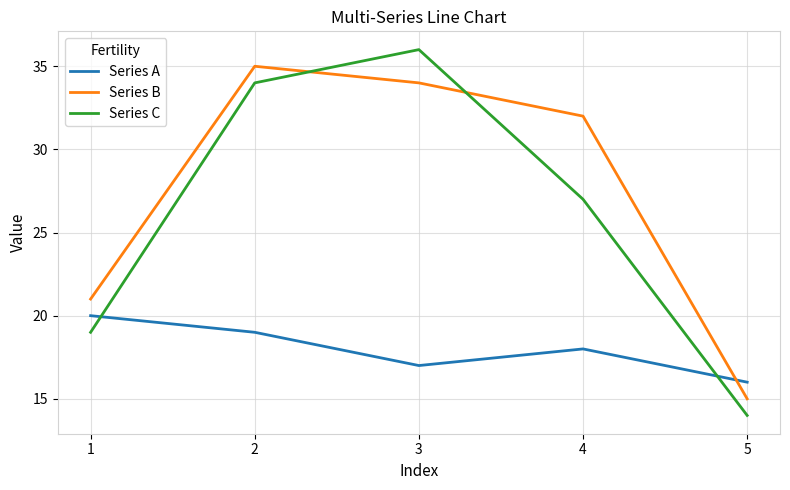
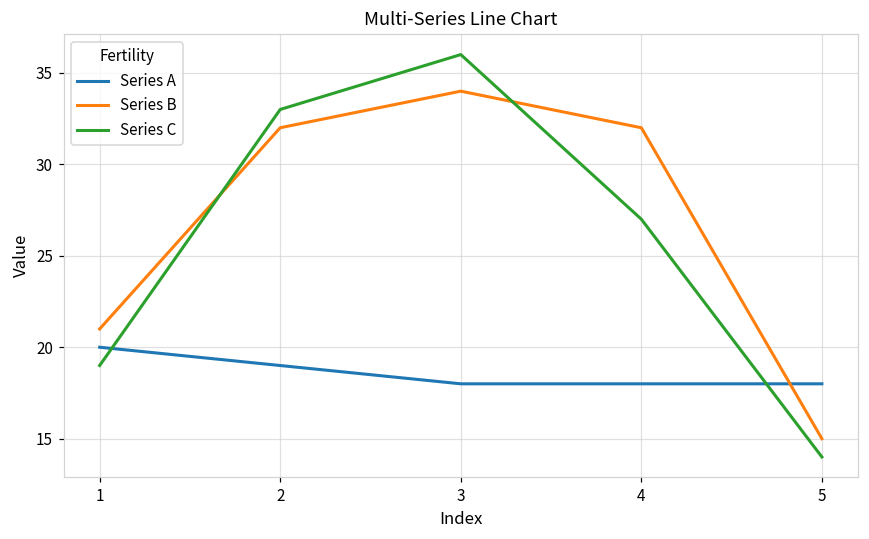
  {
    "Series A": {
      "1": 20,
      "2": 19,
-     "3": 17,
+     "3": 18,
      "4": 18,
-     "5": 16
+     "5": 18
    },
    "Series B": {
      "1": 21,
-     "2": 35,
+     "2": 32,
      "3": 34,
      "4": 32,
      "5": 15
    },
    "Series C": {
      "1": 19,
-     "2": 34,
+     "2": 33,
      "3": 36,
      "4": 27,
      "5": 14
    }
  }
